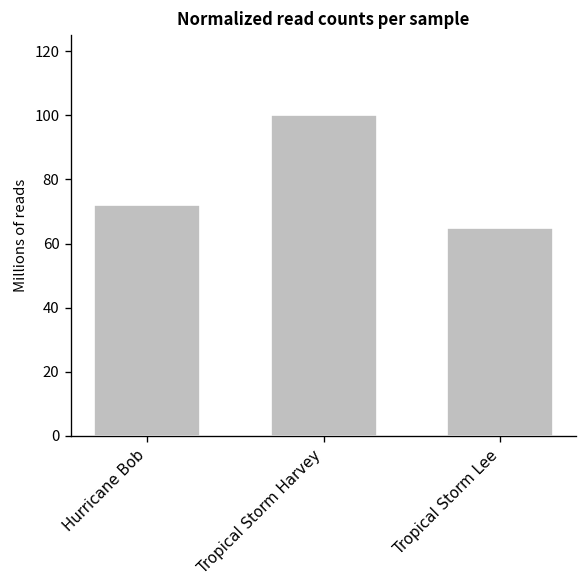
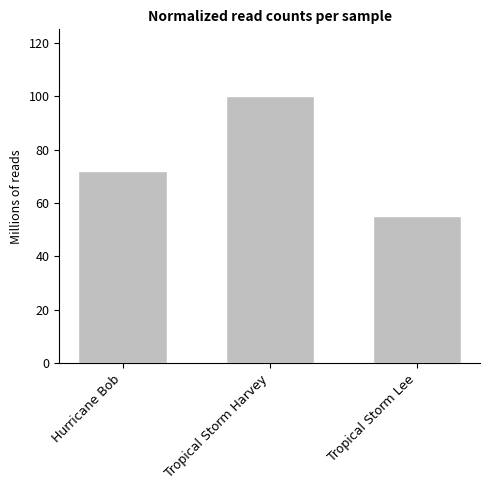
  {
    "Hurricane Bob": 72,
    "Tropical Storm Harvey": 100,
-   "Tropical Storm Lee": 65
+   "Tropical Storm Lee": 55
  }
